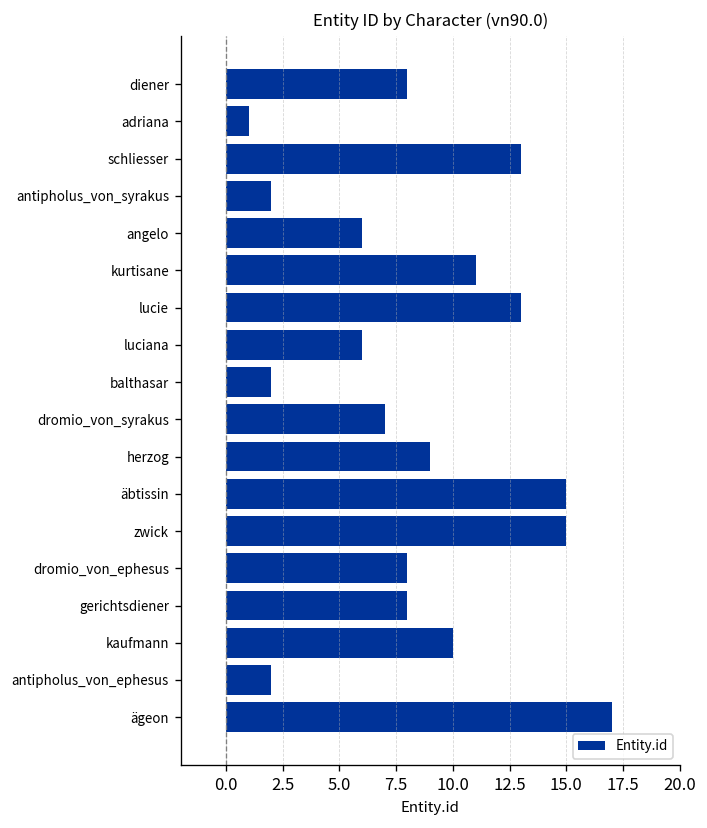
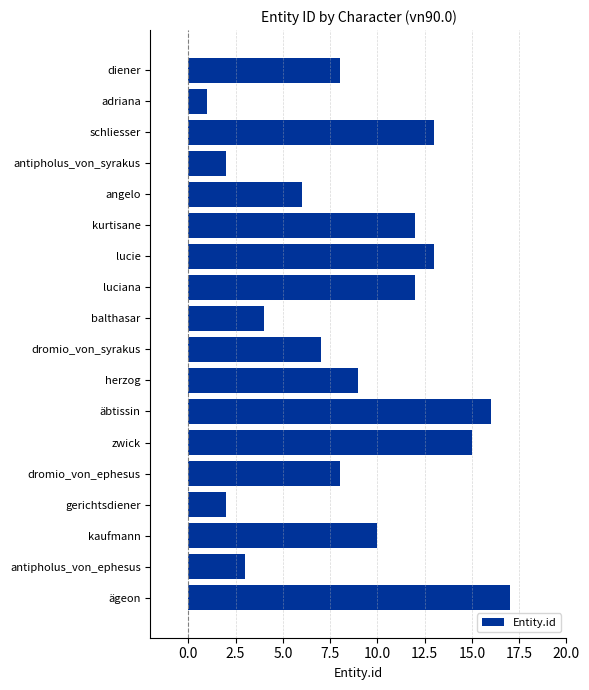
  {
    "diener": 8,
    "adriana": 1,
    "schliesser": 13,
    "antipholus_von_syrakus": 2,
    "angelo": 6,
-   "kurtisane": 11,
+   "kurtisane": 12,
    "lucie": 13,
-   "luciana": 6,
-   "balthasar": 2,
+   "luciana": 12,
+   "balthasar": 4,
    "dromio_von_syrakus": 7,
    "herzog": 9,
-   "äbtissin": 15,
+   "äbtissin": 16,
    "zwick": 15,
    "dromio_von_ephesus": 8,
-   "gerichtsdiener": 8,
+   "gerichtsdiener": 2,
    "kaufmann": 10,
-   "antipholus_von_ephesus": 2,
+   "antipholus_von_ephesus": 3,
    "ägeon": 17
  }
